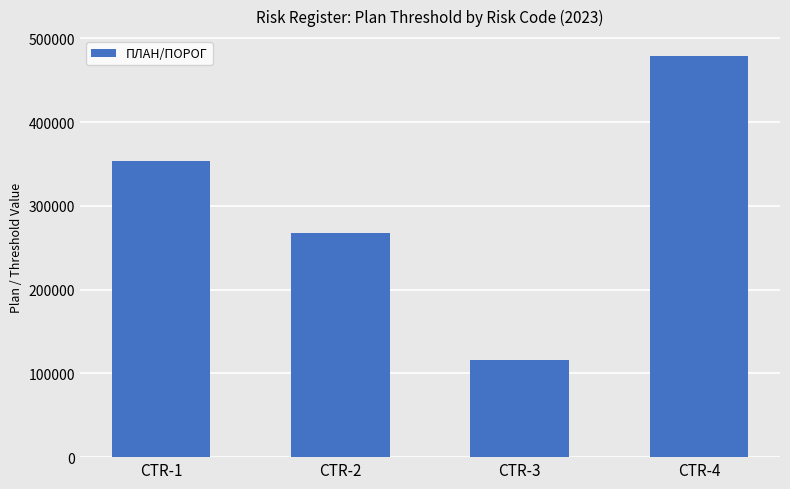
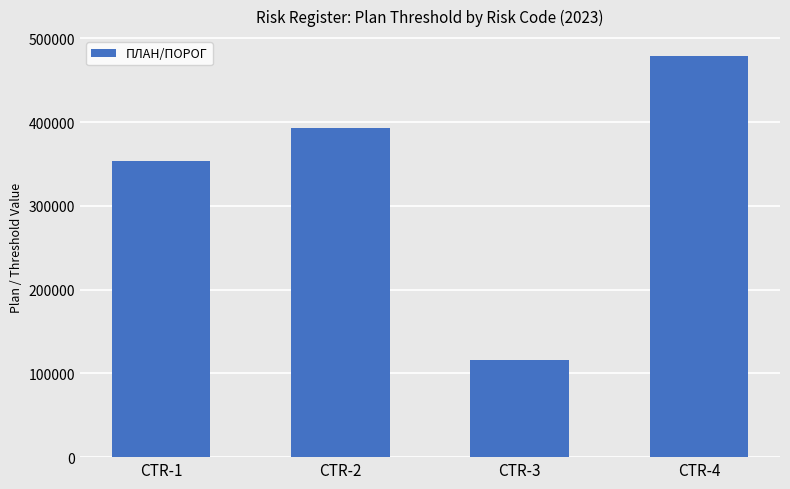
  {
    "CTR-1": 350000,
-   "CTR-2": 270000,
+   "CTR-2": 390000,
    "CTR-3": 120000,
    "CTR-4": 480000
  }
